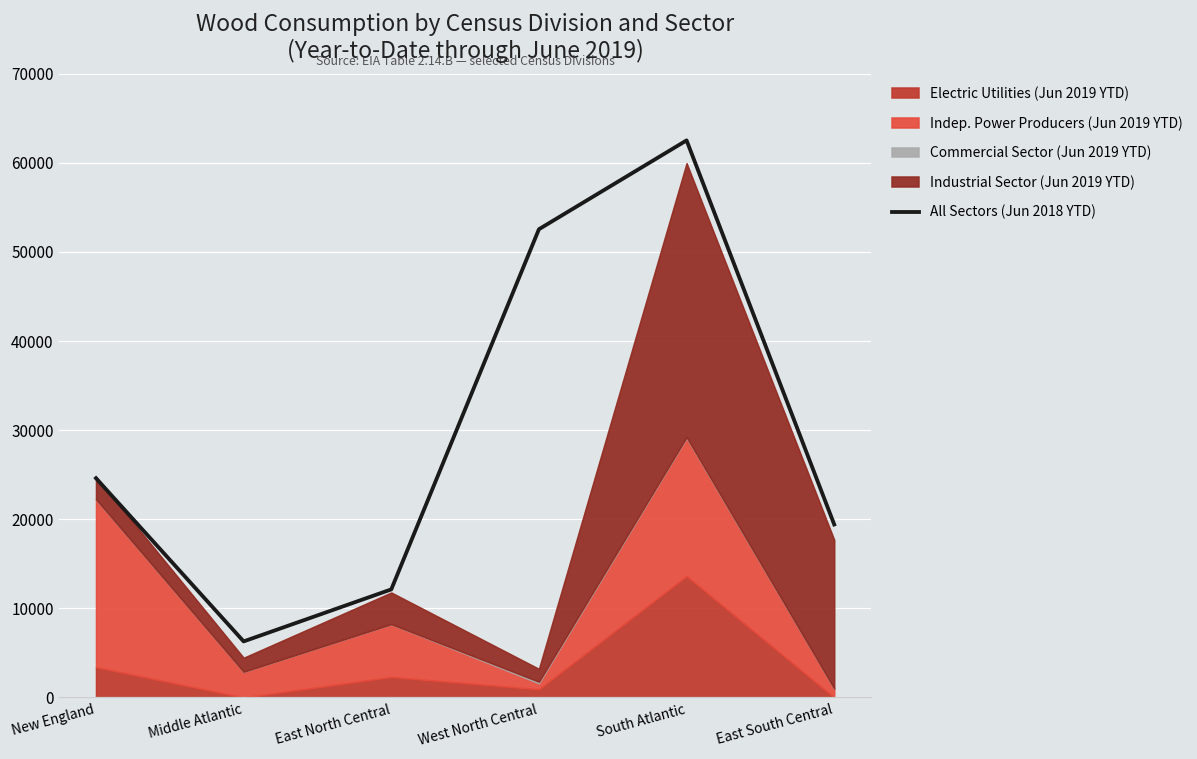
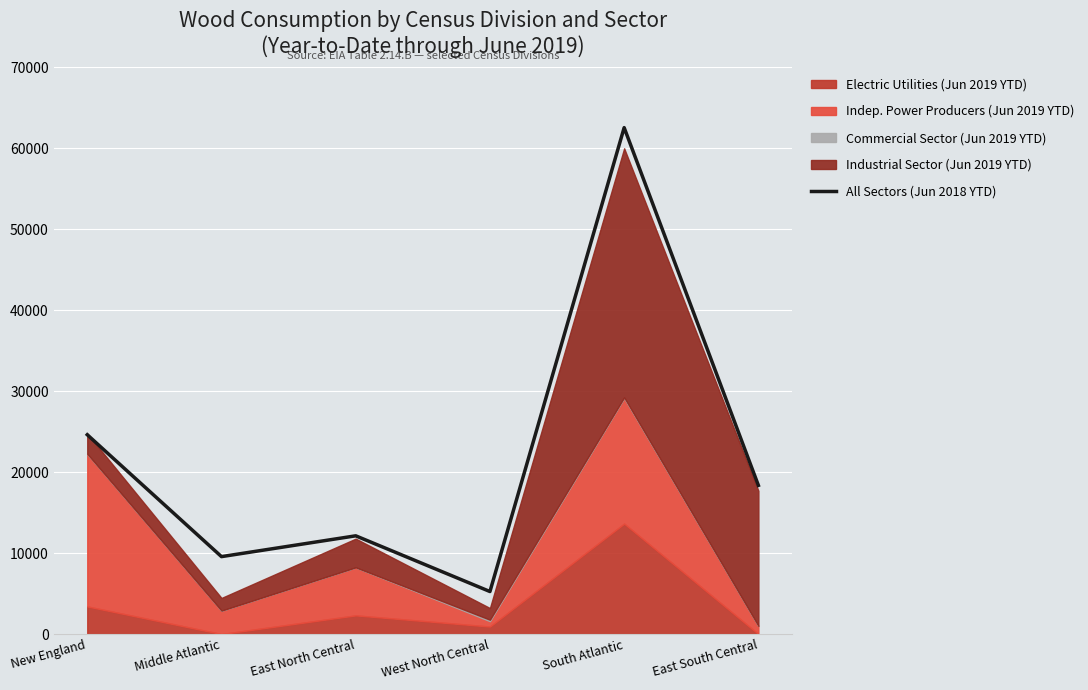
  {
    "All Sectors (Jun 2018 YTD)": {
-     "Middle Atlantic": 6000,
+     "Middle Atlantic": 10000,
      "East North Central": 12000,
-     "West North Central": 53000,
+     "West North Central": 5000,
      "South Atlantic": 63000,
-     "East South Central": 19000
+     "East South Central": 18000
    }
  }
